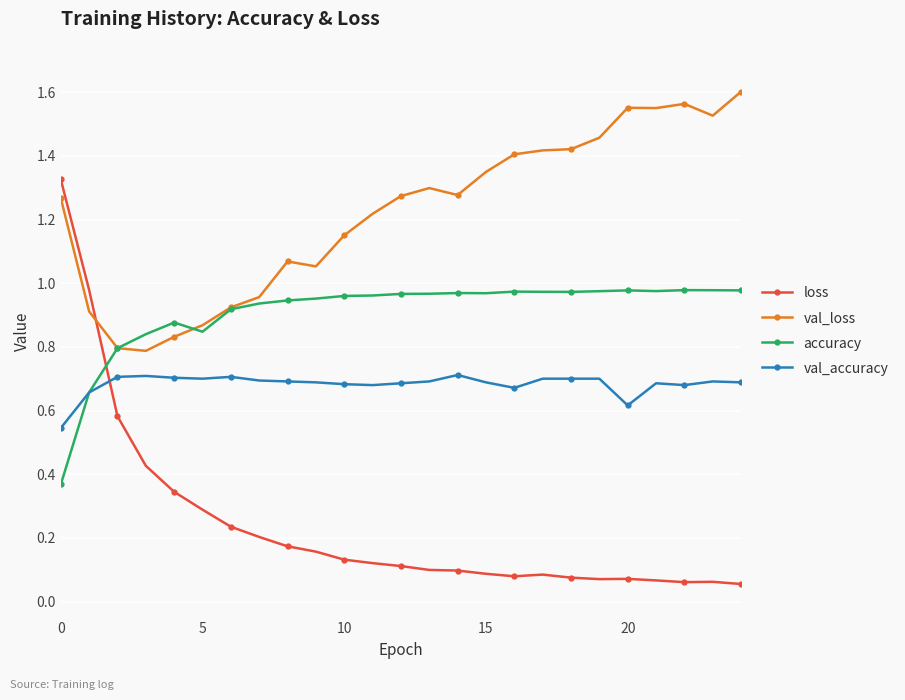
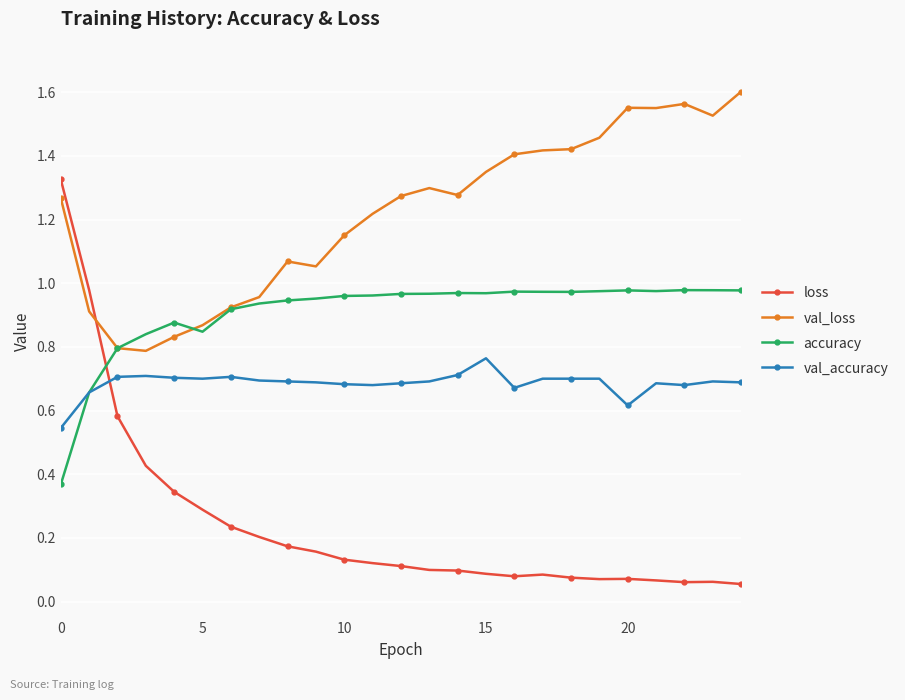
  {
    "accuracy": {
      "0": 0.37,
      "5": 0.85,
      "10": 0.96,
      "15": 0.97,
      "20": 0.98
    },
    "val_accuracy": {
      "0": 0.55,
      "5": 0.70,
      "10": 0.68,
-     "15": 0.69,
+     "15": 0.76,
      "20": 0.62
    }
  }
